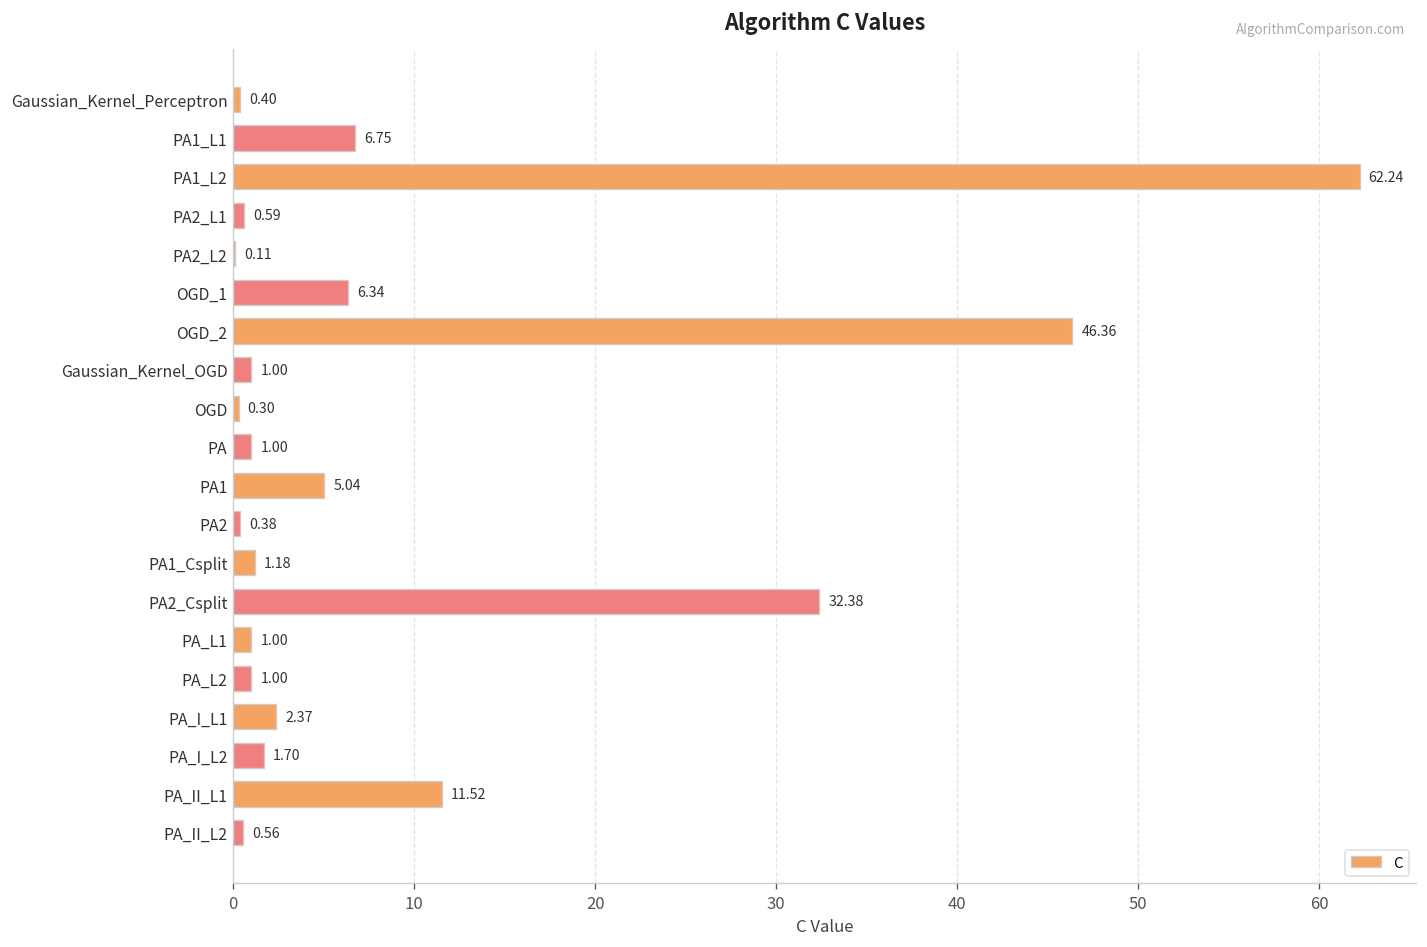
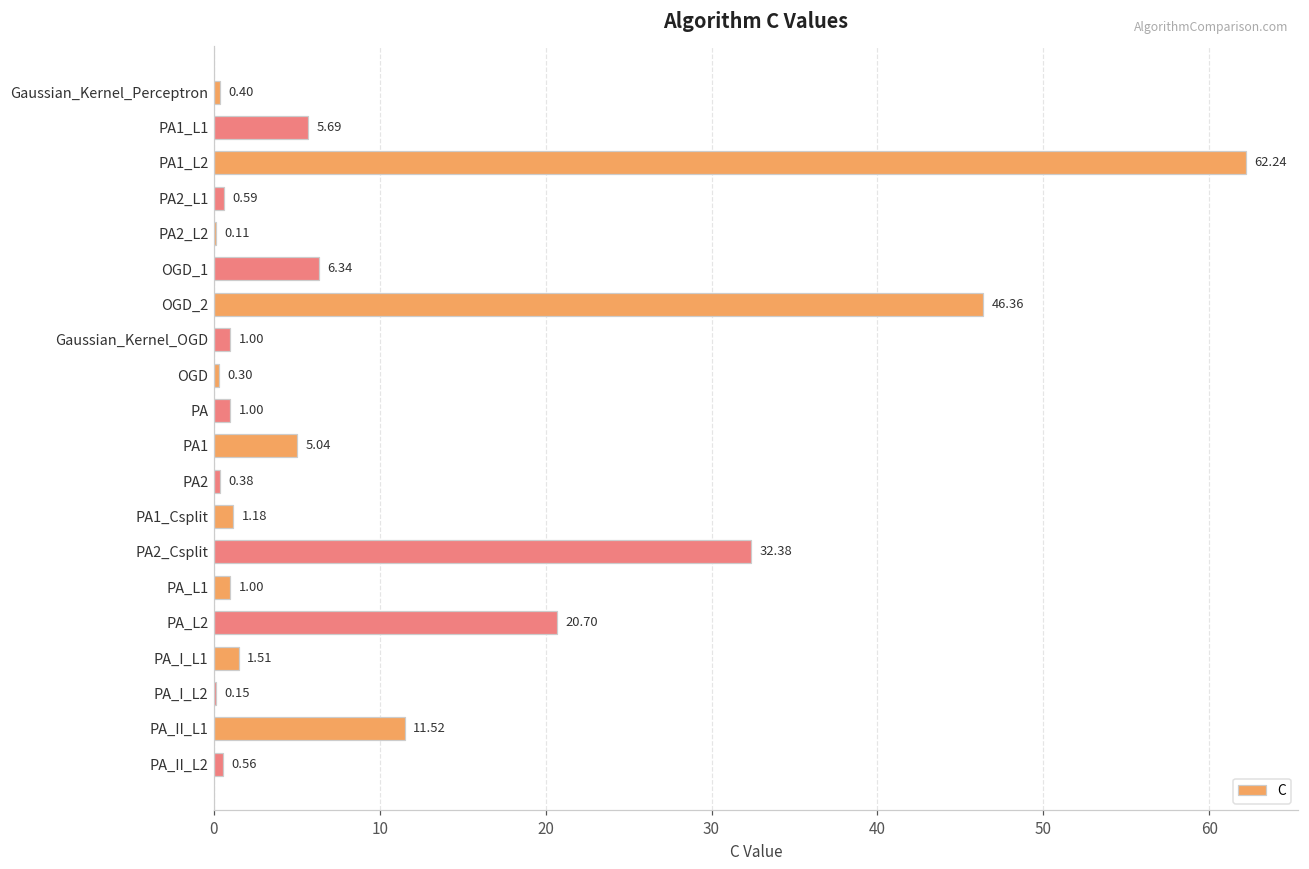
  {
    "Gaussian_Kernel_Perceptron": 0.40,
-   "PA1_L1": 6.75,
+   "PA1_L1": 5.69,
    "PA1_L2": 62.24,
    "PA2_L1": 0.59,
    "PA2_L2": 0.11,
    "OGD_1": 6.34,
    "OGD_2": 46.36,
    "Gaussian_Kernel_OGD": 1.00,
    "OGD": 0.30,
    "PA": 1.00,
    "PA1": 5.04,
    "PA2": 0.38,
    "PA1_Csplit": 1.18,
    "PA2_Csplit": 32.38,
    "PA_L1": 1.00,
-   "PA_L2": 1.00,
-   "PA_I_L1": 2.37,
-   "PA_I_L2": 1.70,
+   "PA_L2": 20.70,
+   "PA_I_L1": 1.51,
+   "PA_I_L2": 0.15,
    "PA_II_L1": 11.52,
    "PA_II_L2": 0.56
  }
